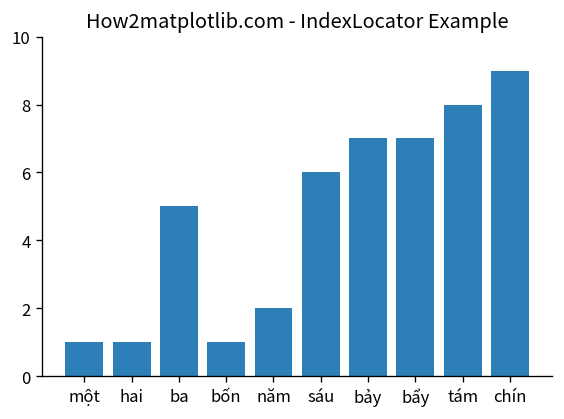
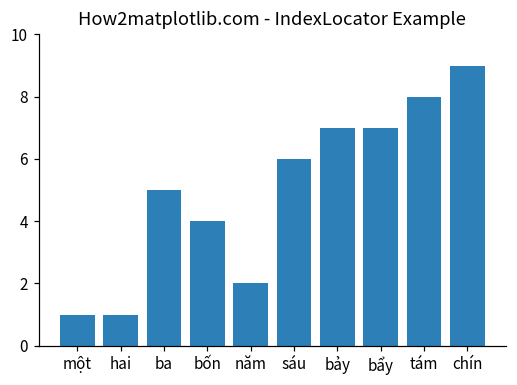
  {
    "một": 1,
    "hai": 1,
    "ba": 5,
-   "bốn": 1,
+   "bốn": 4,
    "năm": 2,
    "sáu": 6,
    "bảy": 7,
    "bẩy": 7,
    "tám": 8,
    "chín": 9
  }
